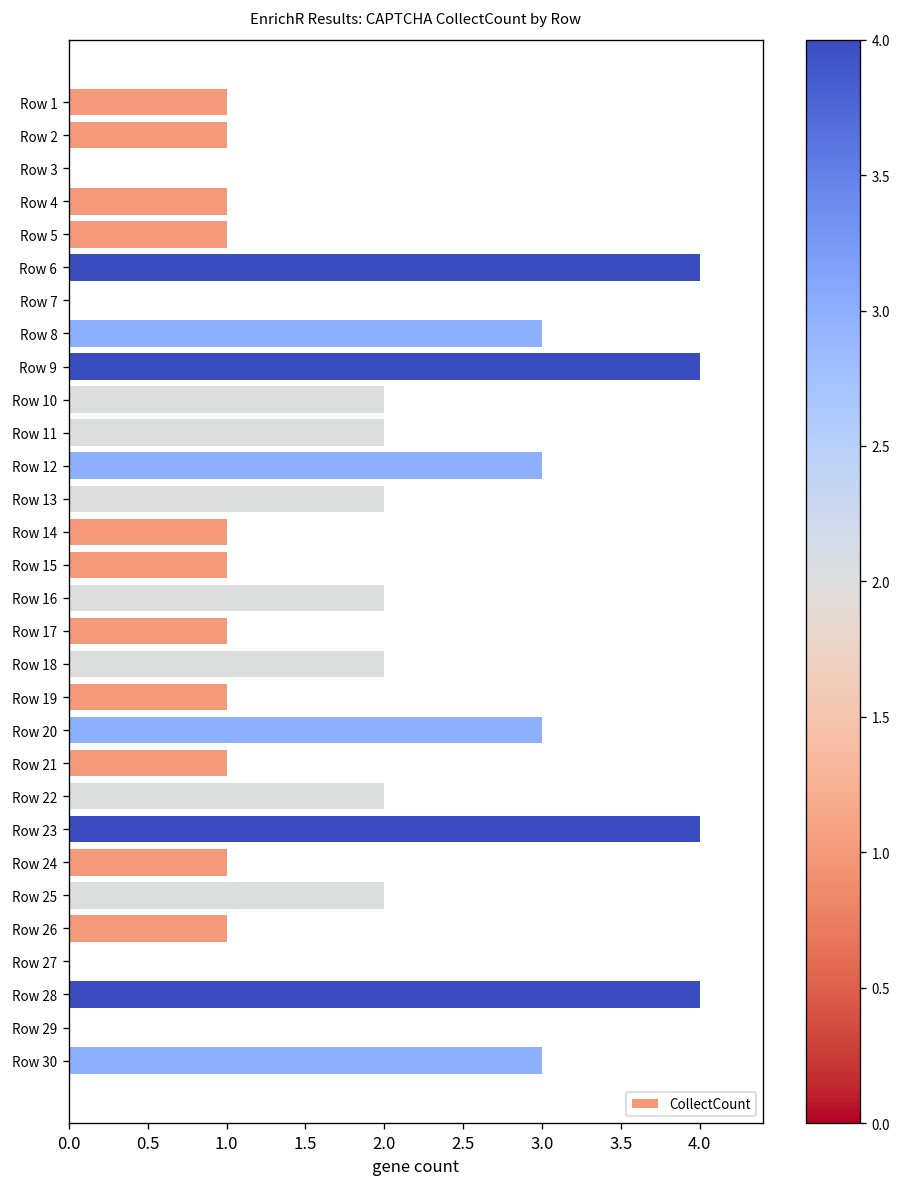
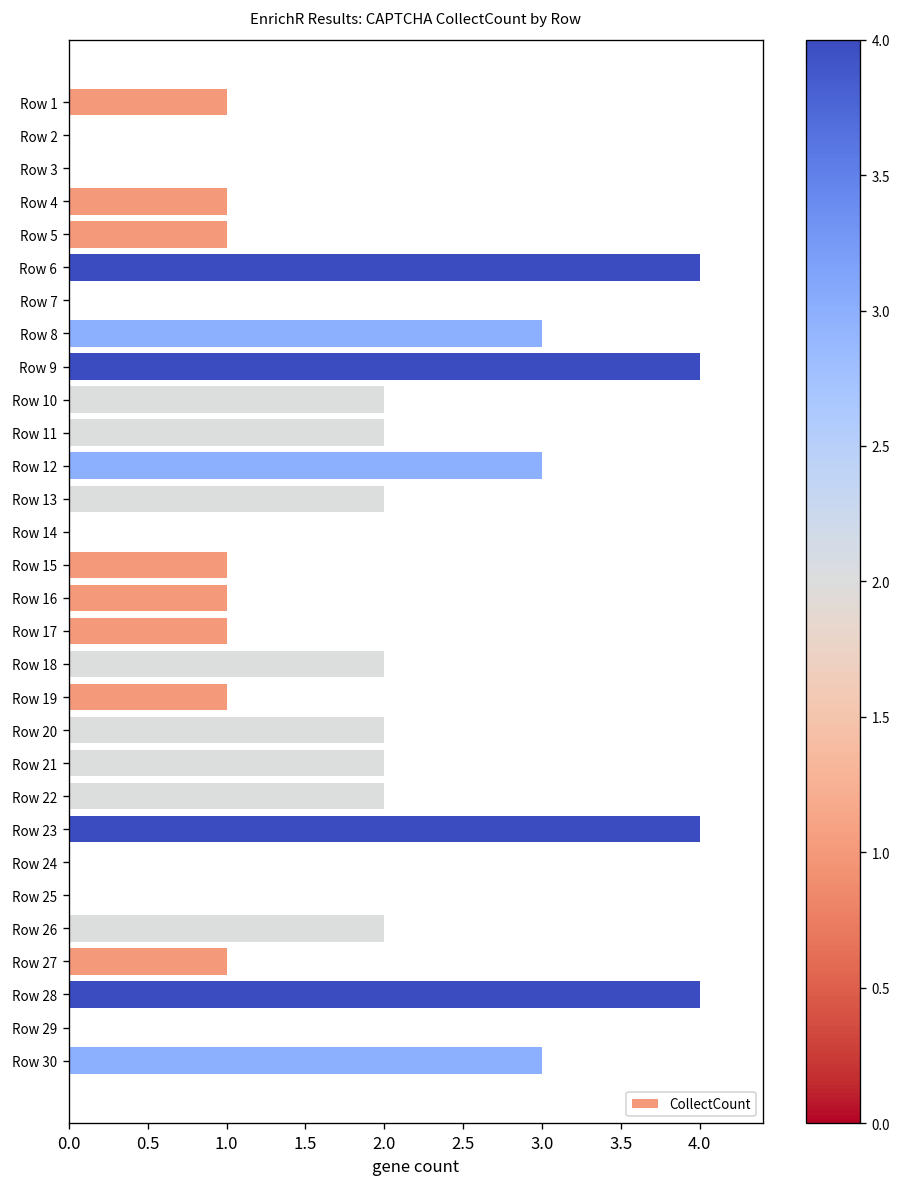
  {
    "Row 1": 1,
-   "Row 2": 1,
+   "Row 2": 0,
    "Row 3": 0,
    "Row 4": 1,
    "Row 5": 1,
    "Row 6": 4,
    "Row 7": 0,
    "Row 8": 3,
    "Row 9": 4,
    "Row 10": 2,
    "Row 11": 2,
    "Row 12": 3,
    "Row 13": 2,
-   "Row 14": 1,
+   "Row 14": 0,
    "Row 15": 1,
-   "Row 16": 2,
+   "Row 16": 1,
    "Row 17": 1,
    "Row 18": 2,
    "Row 19": 1,
-   "Row 20": 3,
-   "Row 21": 1,
+   "Row 20": 2,
+   "Row 21": 2,
    "Row 22": 2,
    "Row 23": 4,
-   "Row 24": 1,
-   "Row 25": 2,
-   "Row 26": 1,
-   "Row 27": 0,
+   "Row 24": 0,
+   "Row 25": 0,
+   "Row 26": 2,
+   "Row 27": 1,
    "Row 28": 4,
    "Row 29": 0,
    "Row 30": 3
  }
